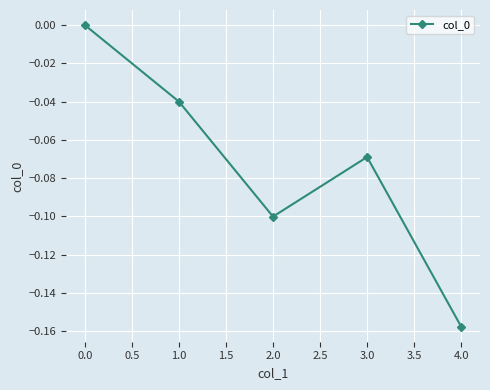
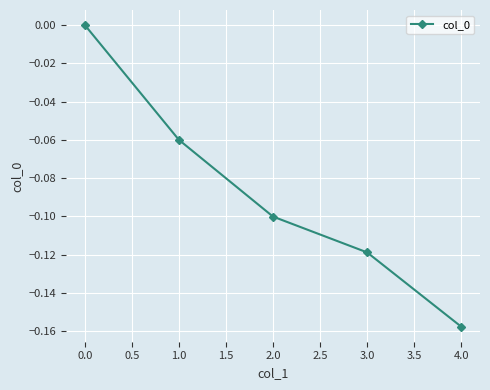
  {
    "0.0": 0.000,
-   "1.0": -0.04,
+   "1.0": -0.06,
    "2.0": -0.100,
-   "3.0": -0.069,
+   "3.0": -0.119,
    "4.0": -0.158
  }
